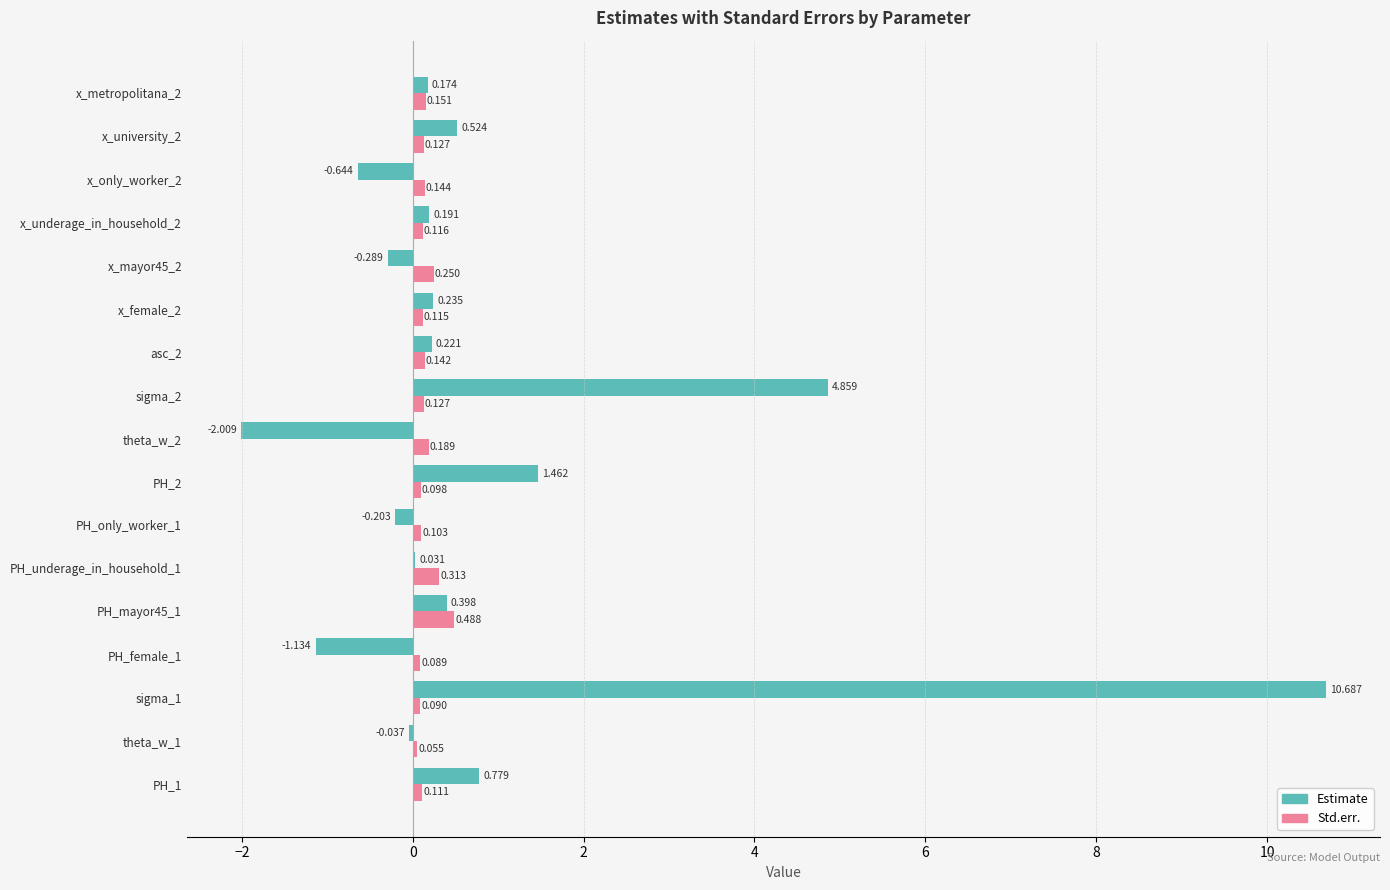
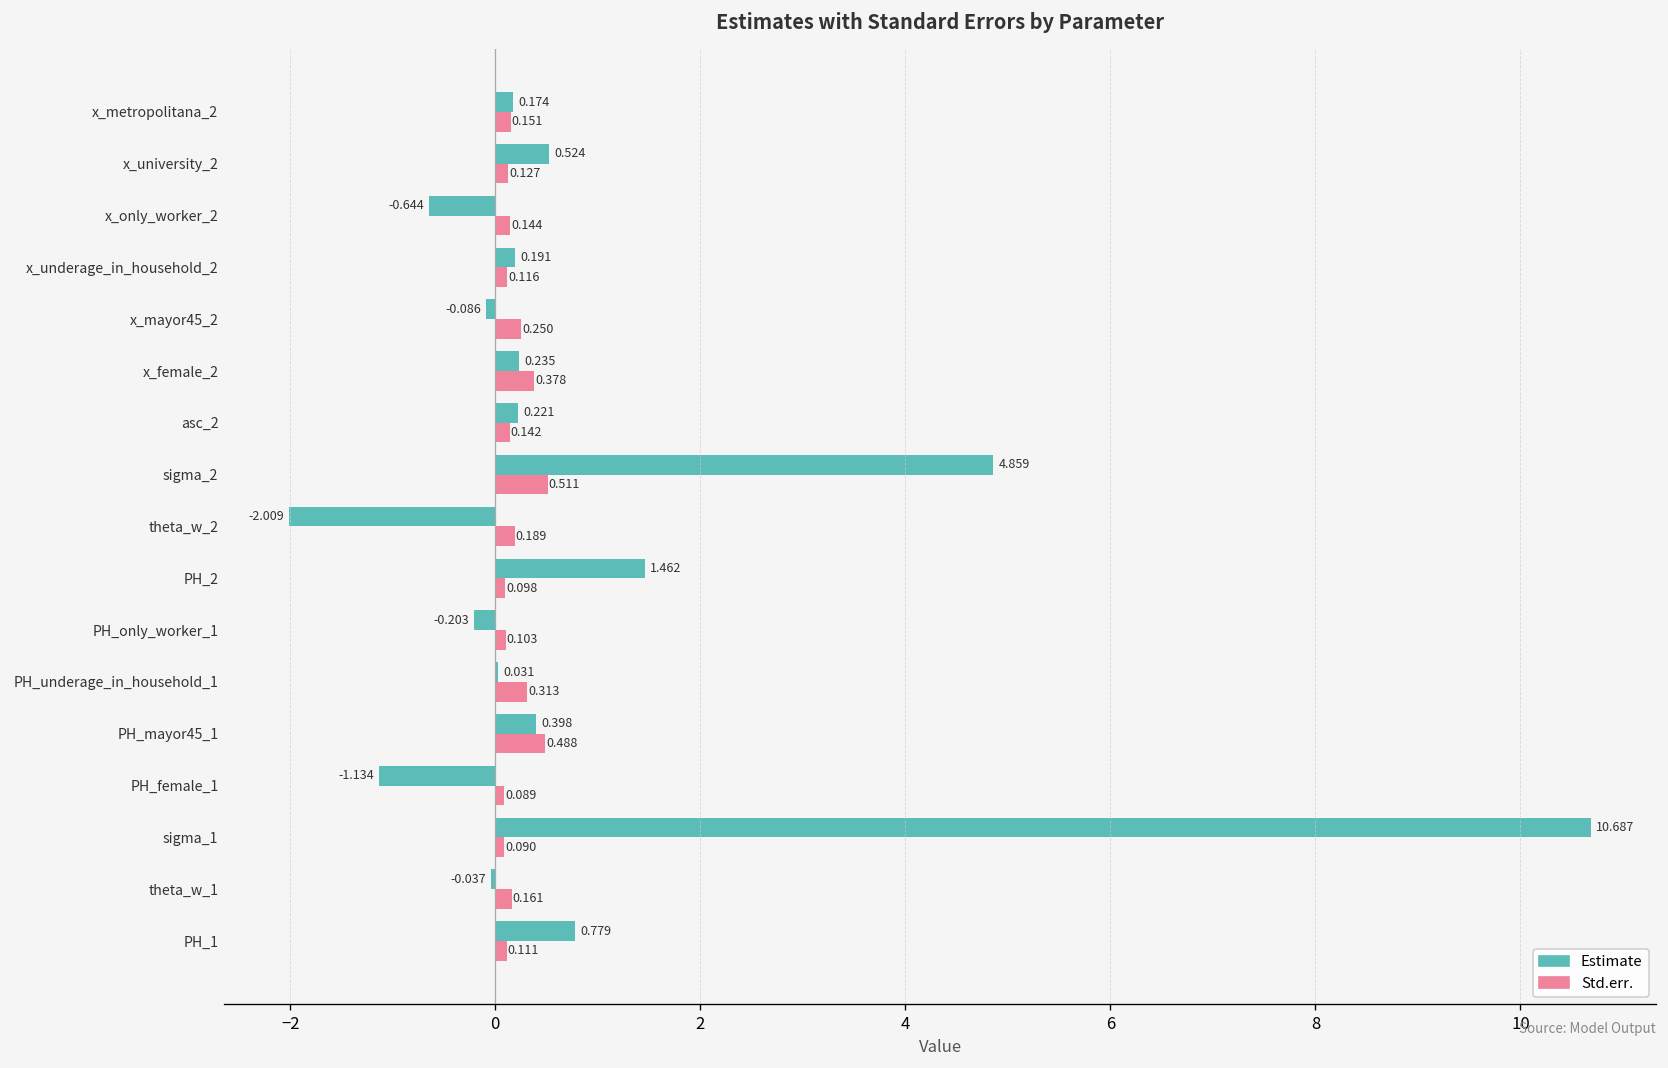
  {
    "Estimate": {
      "x_metropolitana_2": 0.174,
      "x_university_2": 0.524,
      "x_only_worker_2": -0.644,
      "x_underage_in_household_2": 0.191,
-     "x_mayor45_2": -0.289,
+     "x_mayor45_2": -0.086,
      "x_female_2": 0.235,
      "asc_2": 0.221,
      "sigma_2": 4.859,
      "theta_w_2": -2.009,
      "PH_2": 1.462,
      "PH_only_worker_1": -0.203,
      "PH_underage_in_household_1": 0.031,
      "PH_mayor45_1": 0.398,
      "PH_female_1": -1.134,
      "sigma_1": 10.687,
      "theta_w_1": -0.037,
      "PH_1": 0.779
    },
    "Std.err.": {
      "x_metropolitana_2": 0.151,
      "x_university_2": 0.127,
      "x_only_worker_2": 0.144,
      "x_underage_in_household_2": 0.116,
      "x_mayor45_2": 0.250,
-     "x_female_2": 0.115,
+     "x_female_2": 0.378,
      "asc_2": 0.142,
-     "sigma_2": 0.127,
+     "sigma_2": 0.511,
      "theta_w_2": 0.189,
      "PH_2": 0.098,
      "PH_only_worker_1": 0.103,
      "PH_underage_in_household_1": 0.313,
      "PH_mayor45_1": 0.488,
      "PH_female_1": 0.089,
      "sigma_1": 0.090,
-     "theta_w_1": 0.055,
+     "theta_w_1": 0.161,
      "PH_1": 0.111
    }
  }
